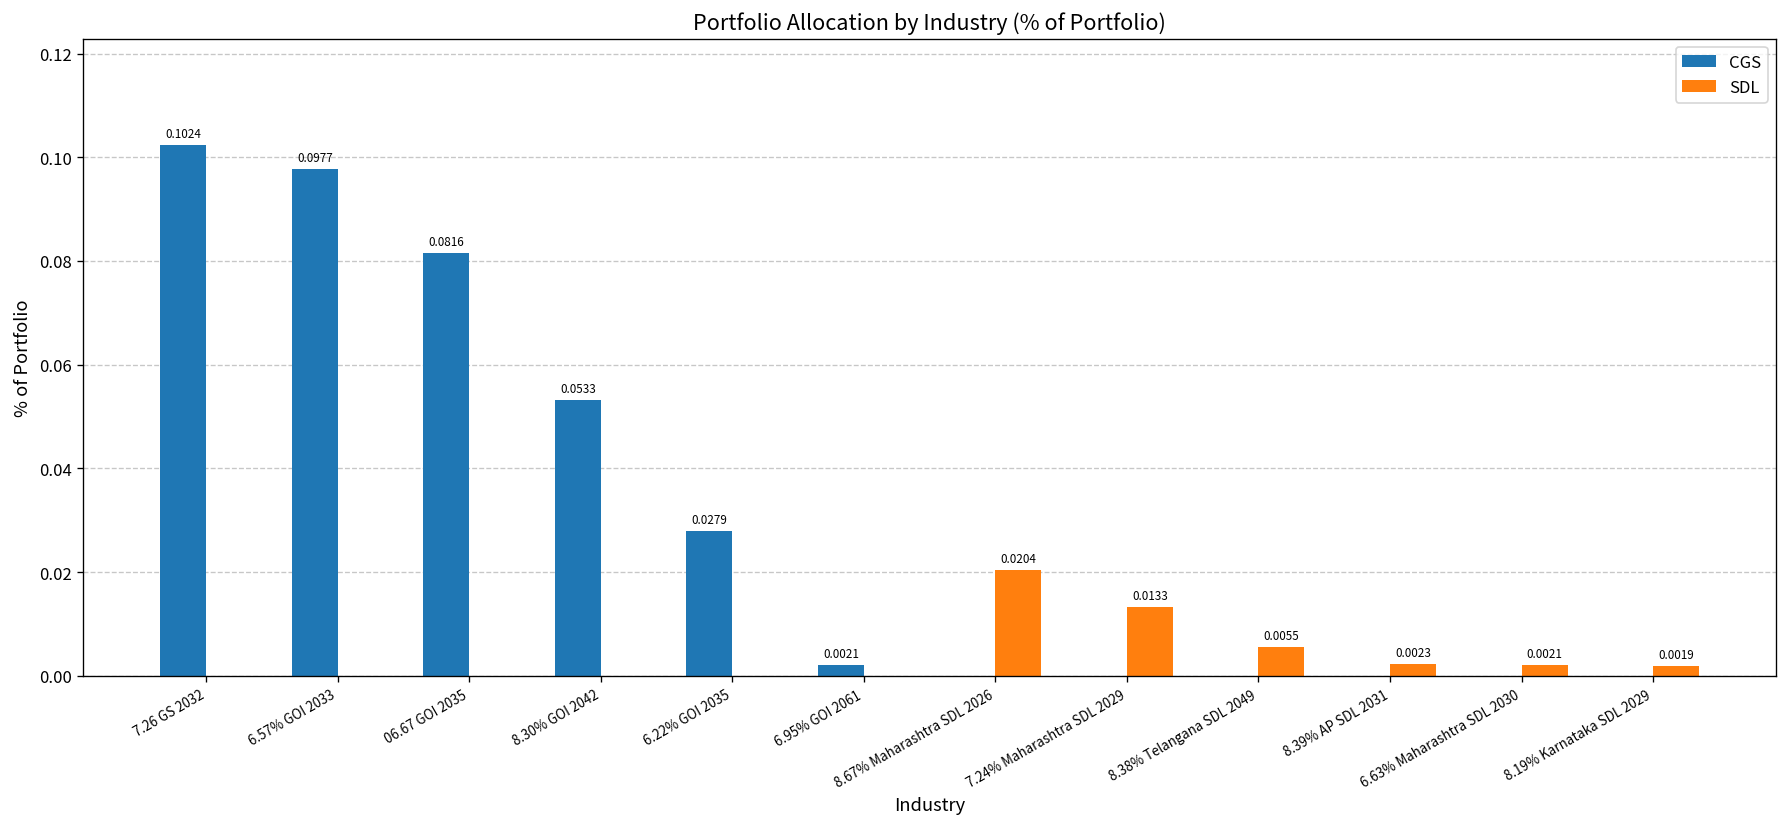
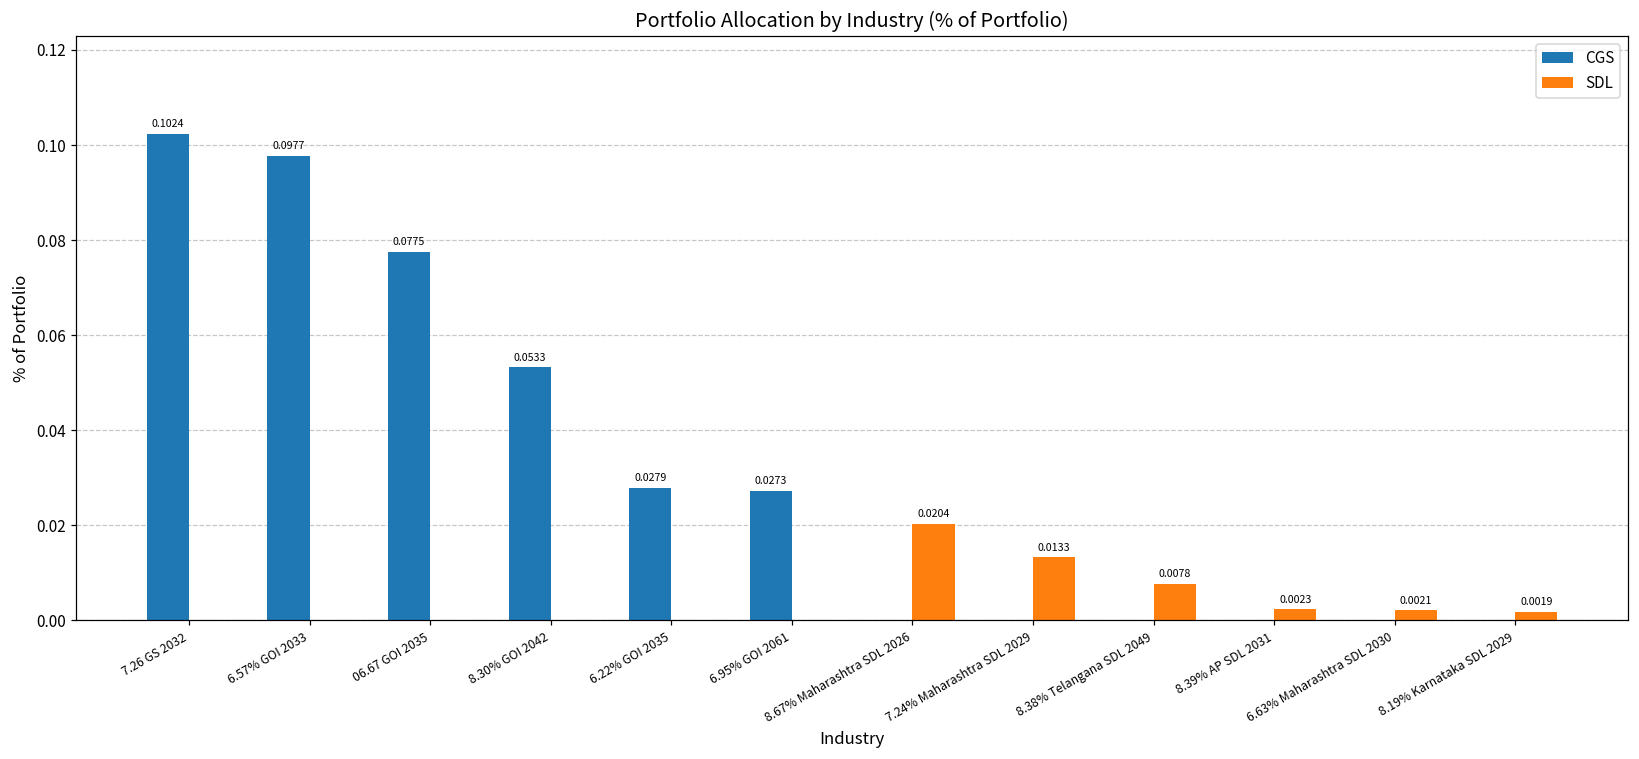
  {
    "CGS": {
      "7.26 GS 2032": 0.1024,
      "6.57% GOI 2033": 0.0977,
-     "06.67 GOI 2035": 0.0816,
+     "06.67 GOI 2035": 0.0775,
      "8.30% GOI 2042": 0.0533,
      "6.22% GOI 2035": 0.0279,
-     "6.95% GOI 2061": 0.0021
+     "6.95% GOI 2061": 0.0273
    },
    "SDL": {
      "8.67% Maharashtra SDL 2026": 0.0204,
      "7.24% Maharashtra SDL 2029": 0.0133,
-     "8.38% Telangana SDL 2049": 0.0055,
+     "8.38% Telangana SDL 2049": 0.0078,
      "8.39% AP SDL 2031": 0.0023,
      "6.63% Maharashtra SDL 2030": 0.0021,
      "8.19% Karnataka SDL 2029": 0.0019
    }
  }
